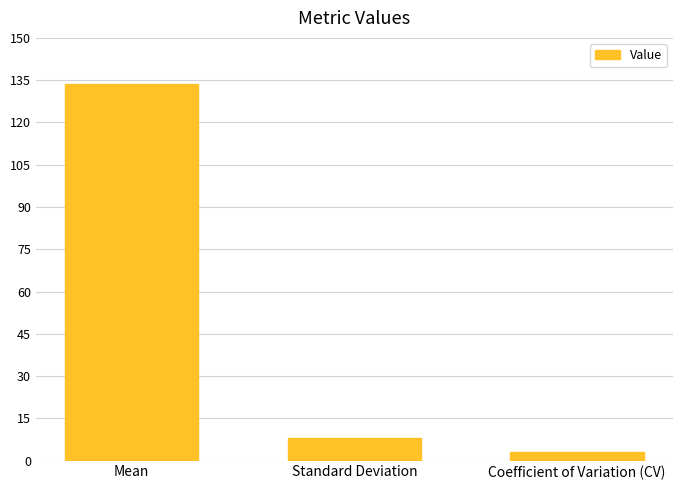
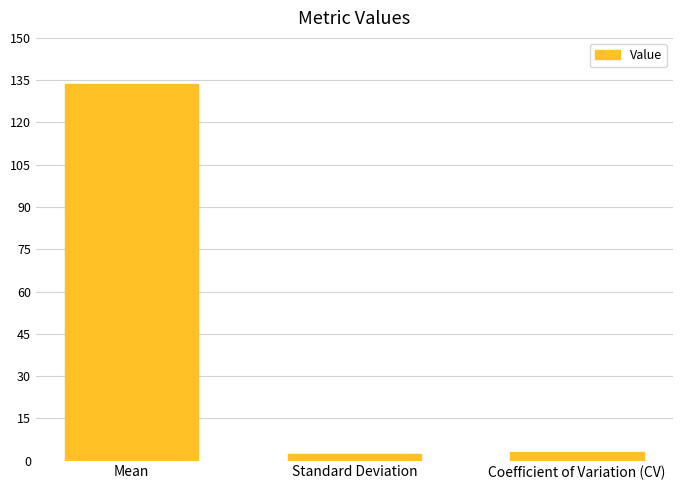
  {
    "Mean": 134,
-   "Standard Deviation": 8,
+   "Standard Deviation": 2,
    "Coefficient of Variation (CV)": 3
  }
